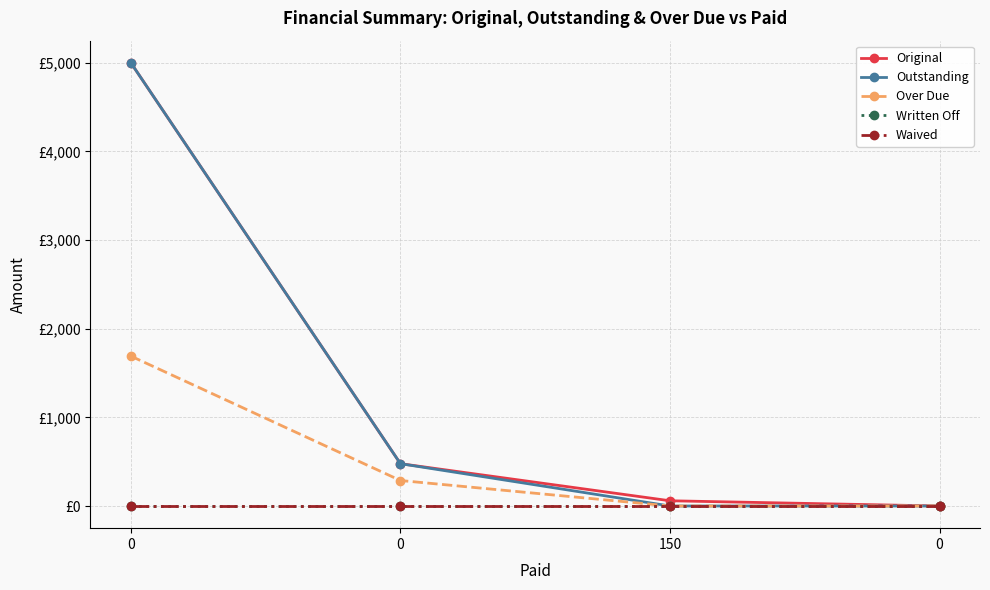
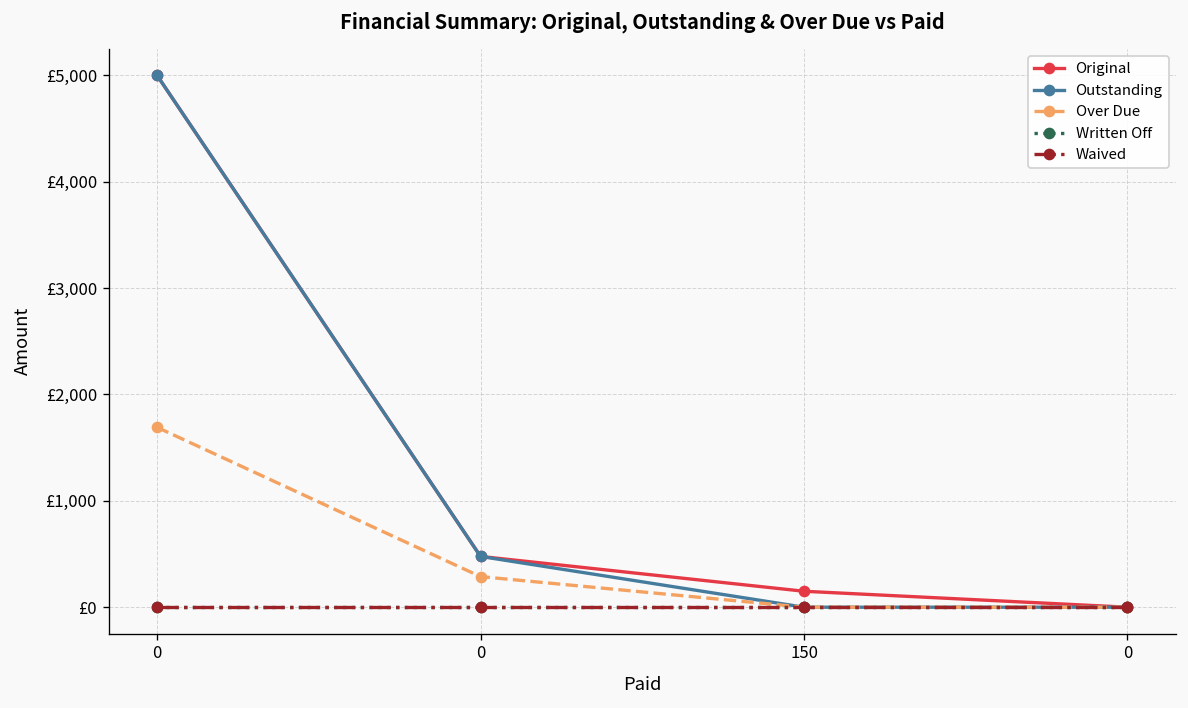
  {
    "Original": {
-     "150": "£100"
+     "150": "£200"
    }
  }
